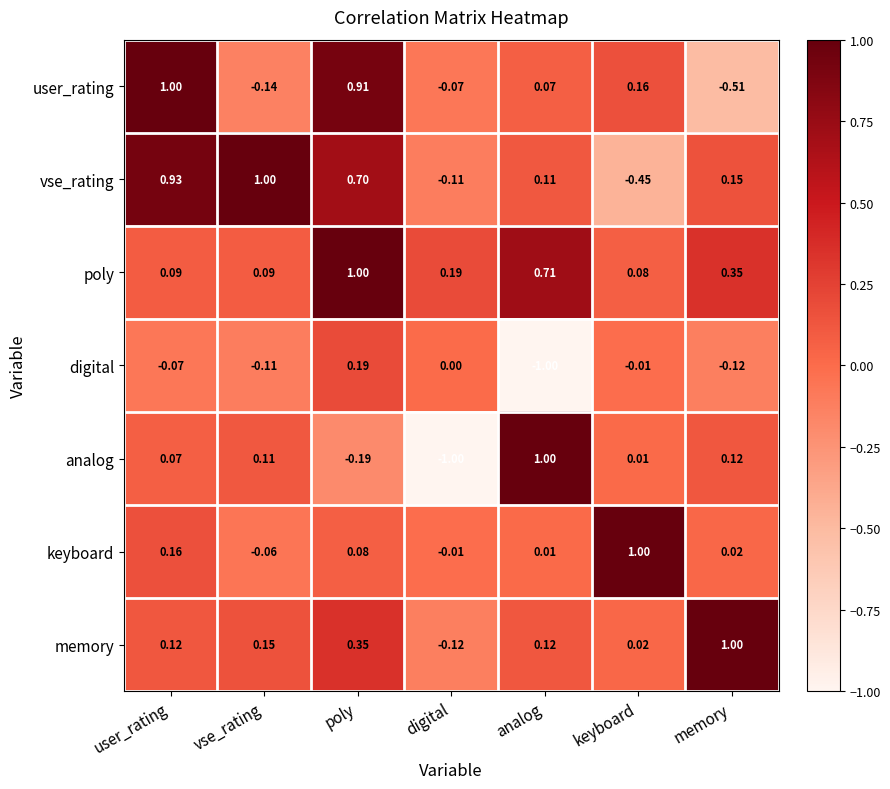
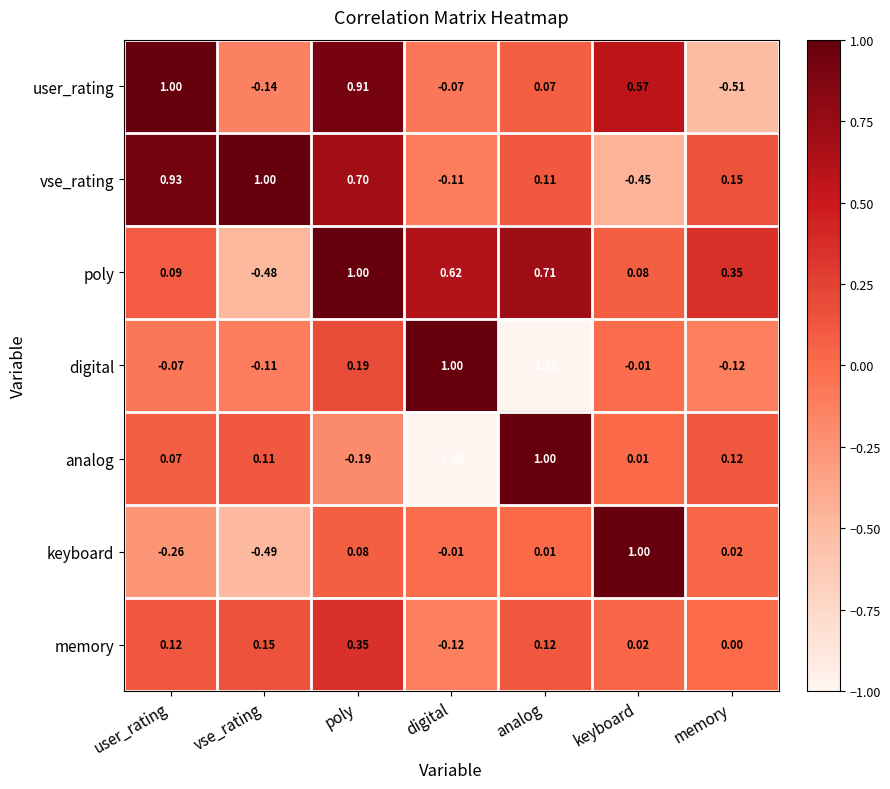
  {
    "user_rating": {
      "user_rating": 1.00,
      "vse_rating": -0.14,
      "poly": 0.91,
      "digital": -0.07,
      "analog": 0.07,
-     "keyboard": 0.16,
+     "keyboard": 0.57,
      "memory": -0.51
    },
    "vse_rating": {
      "user_rating": 0.93,
      "vse_rating": 1.00,
      "poly": 0.70,
      "digital": -0.11,
      "analog": 0.11,
      "keyboard": -0.45,
      "memory": 0.15
    },
    "poly": {
      "user_rating": 0.09,
-     "vse_rating": 0.09,
+     "vse_rating": -0.48,
      "poly": 1.00,
-     "digital": 0.19,
+     "digital": 0.62,
      "analog": 0.71,
      "keyboard": 0.08,
      "memory": 0.35
    },
    "digital": {
      "user_rating": -0.07,
      "vse_rating": -0.11,
      "poly": 0.19,
-     "digital": 0.00,
+     "digital": 1.00,
      "keyboard": -0.01,
      "memory": -0.12
    },
    "analog": {
      "user_rating": 0.07,
      "vse_rating": 0.11,
      "poly": -0.19,
      "analog": 1.00,
      "keyboard": 0.01,
      "memory": 0.12
    },
    "keyboard": {
-     "user_rating": 0.16,
-     "vse_rating": -0.06,
+     "user_rating": -0.26,
+     "vse_rating": -0.49,
      "poly": 0.08,
      "digital": -0.01,
      "analog": 0.01,
      "keyboard": 1.00,
      "memory": 0.02
    },
    "memory": {
      "user_rating": 0.12,
      "vse_rating": 0.15,
      "poly": 0.35,
      "digital": -0.12,
      "analog": 0.12,
      "keyboard": 0.02,
-     "memory": 1.00
+     "memory": 0.00
    }
  }
